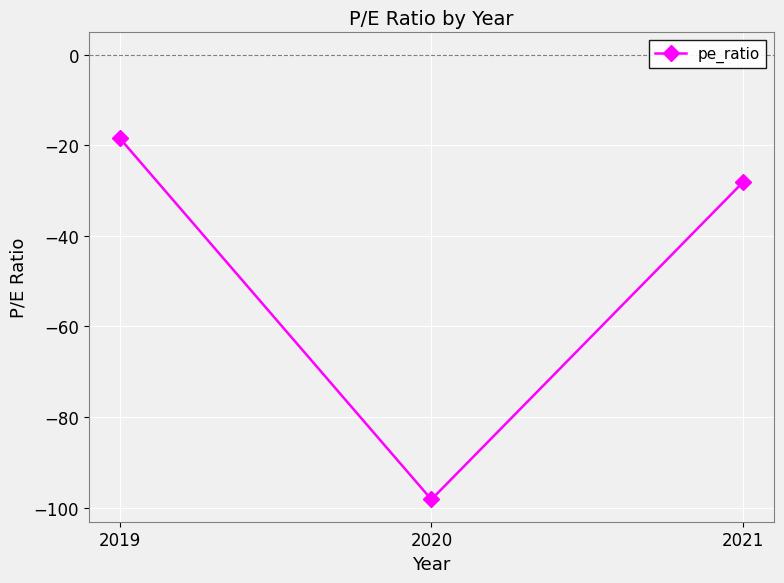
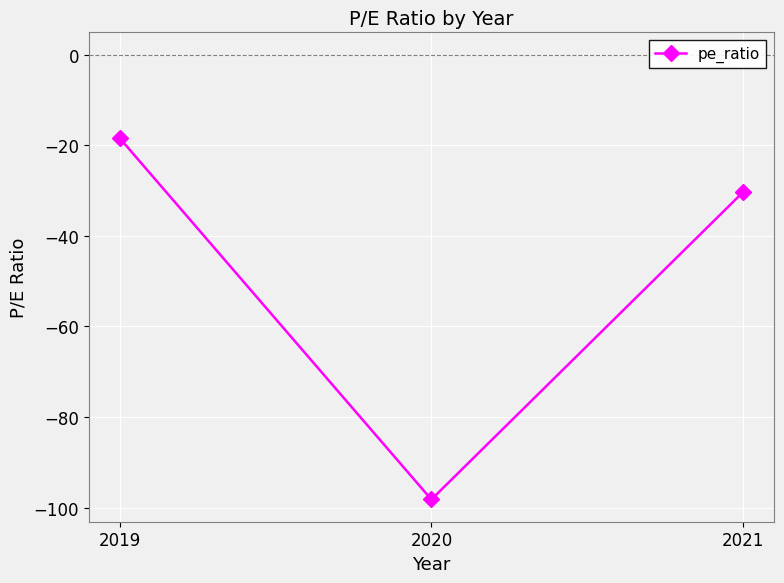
  {
    "2019": -19,
    "2020": -98,
-   "2021": -28
+   "2021": -30
  }
